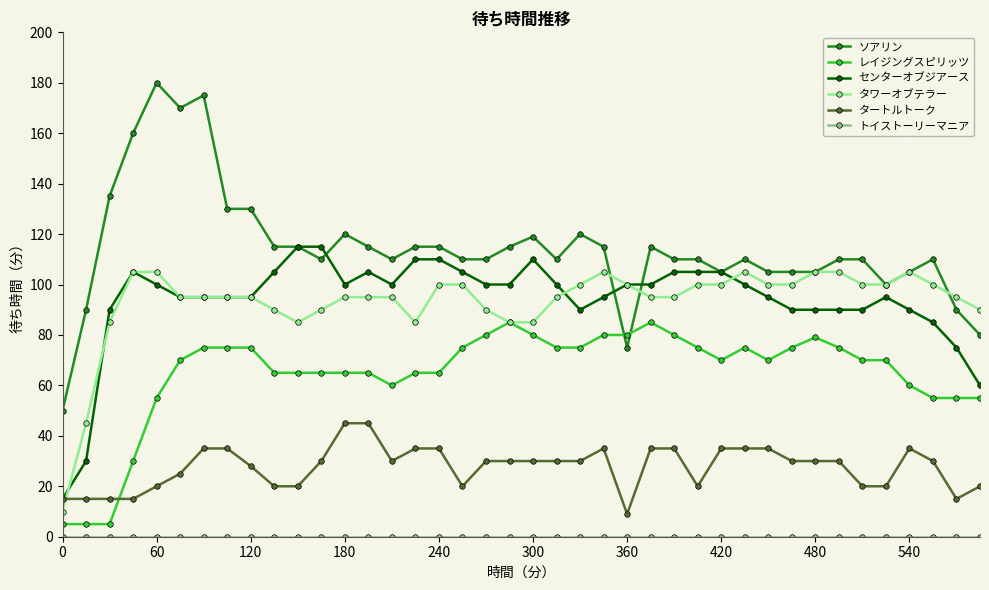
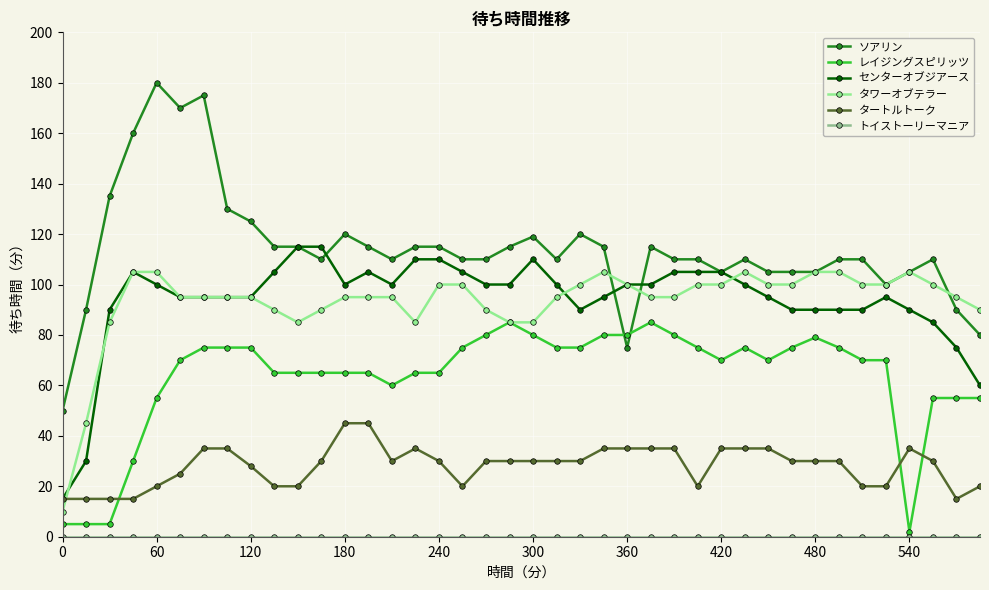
  {
    "ソアリン": {
      "0": 50,
      "60": 180,
-     "120": 130,
+     "120": 125,
      "180": 120,
      "240": 115,
      "300": 119,
      "360": 75
    },
    "レイジングスピリッツ": {
      "0": 5,
      "60": 55,
      "120": 75,
      "180": 65,
      "240": 65,
      "300": 80,
      "360": 80,
      "420": 70,
      "480": 79,
-     "540": 60
+     "540": 2
    },
    "センターオブジアース": {
      "60": 100,
      "180": 100,
      "240": 110,
      "300": 110,
      "480": 90,
      "540": 90
    },
    "タートルトーク": {
      "60": 20,
      "120": 28,
      "180": 45,
-     "240": 35,
+     "240": 30,
      "300": 30,
-     "360": 9,
+     "360": 35,
      "420": 35,
      "480": 30,
      "540": 35
    }
  }
